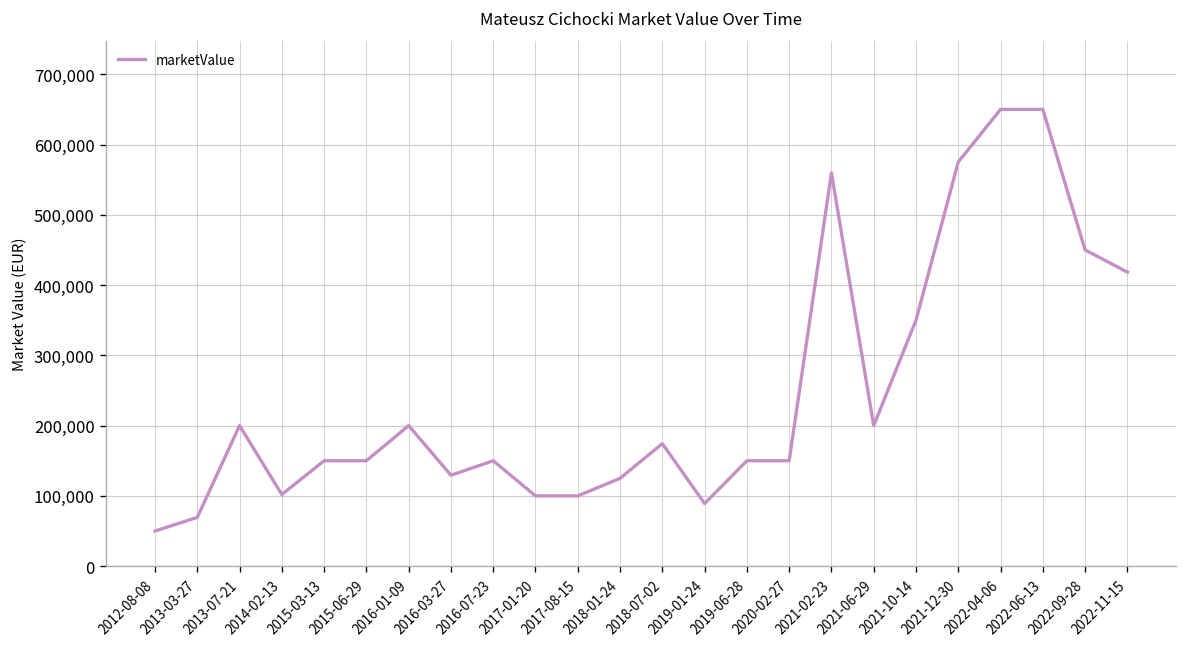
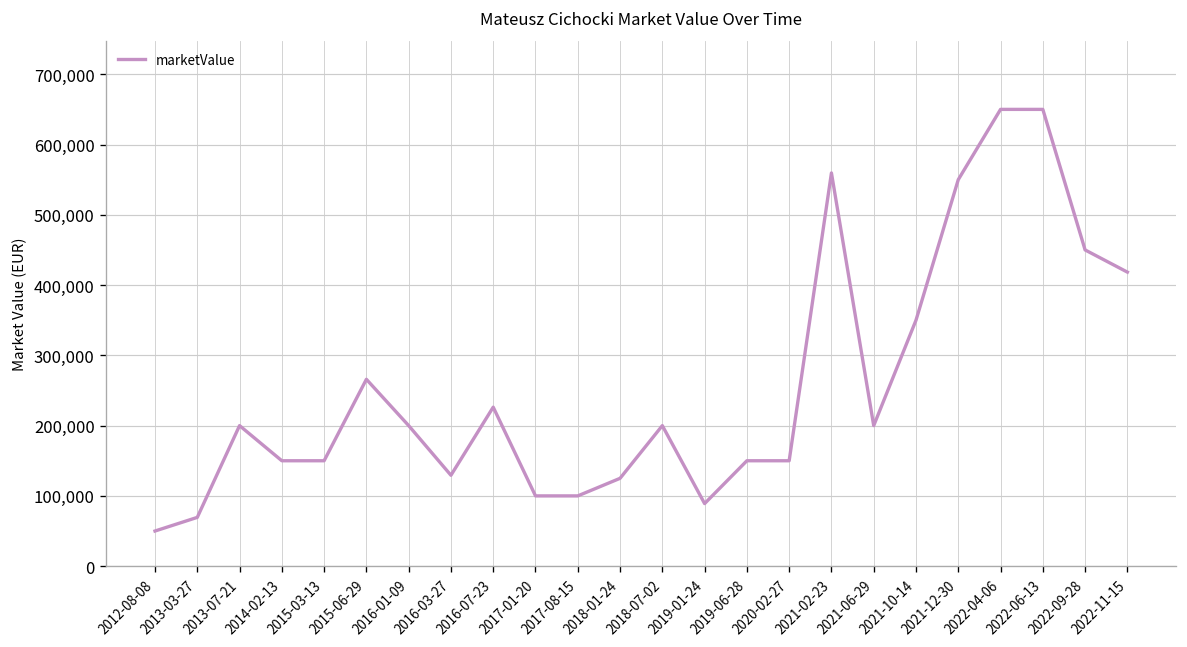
  {
    "2012-08-08": "50,000",
    "2013-03-27": "70,000",
    "2013-07-21": "200,000",
-   "2014-02-13": "100,000",
+   "2014-02-13": "150,000",
    "2015-03-13": "150,000",
-   "2015-06-29": "150,000",
+   "2015-06-29": "270,000",
    "2016-01-09": "200,000",
    "2016-03-27": "130,000",
-   "2016-07-23": "150,000",
+   "2016-07-23": "230,000",
    "2017-01-20": "100,000",
    "2017-08-15": "100,000",
    "2018-01-24": "130,000",
-   "2018-07-02": "170,000",
+   "2018-07-02": "200,000",
    "2019-01-24": "90,000",
    "2019-06-28": "150,000",
    "2020-02-27": "150,000",
    "2021-02-23": "560,000",
    "2021-06-29": "200,000",
    "2021-10-14": "350,000",
-   "2021-12-30": "580,000",
+   "2021-12-30": "550,000",
    "2022-04-06": "650,000",
    "2022-06-13": "650,000",
    "2022-09-28": "450,000",
    "2022-11-15": "420,000"
  }
